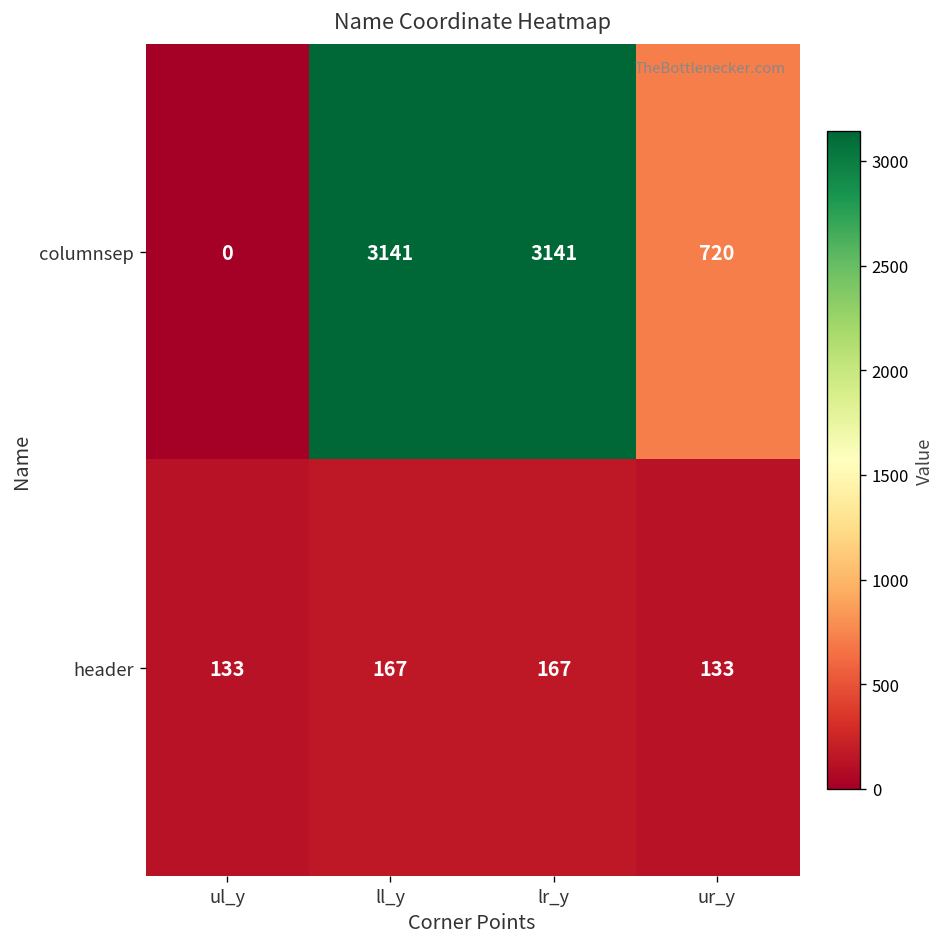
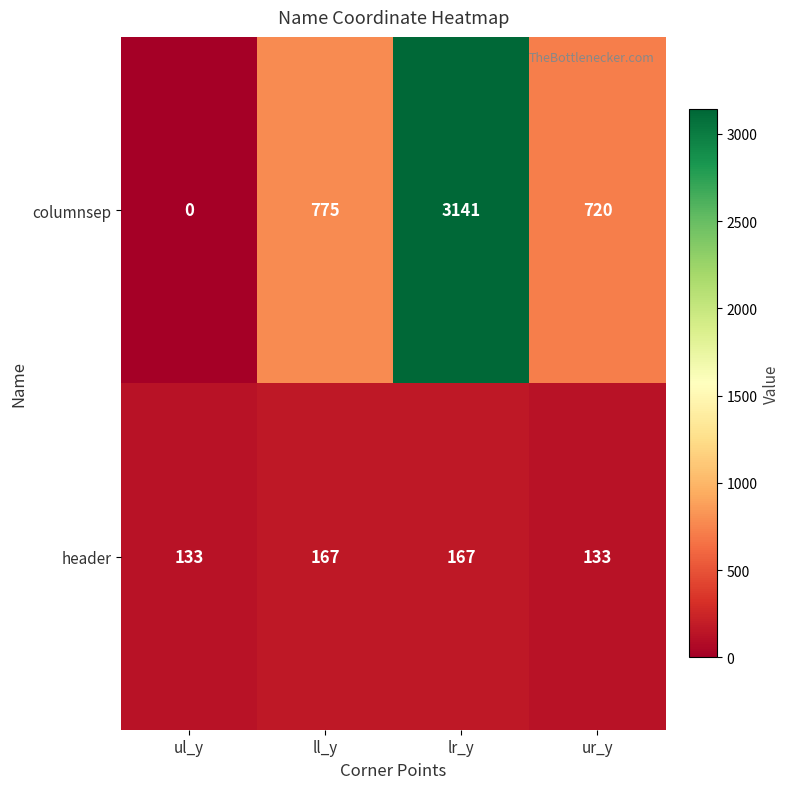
  {
    "columnsep": {
      "ul_y": 0,
-     "ll_y": 3141,
+     "ll_y": 775,
      "lr_y": 3141
    },
    "header": {
      "ul_y": 133,
      "ll_y": 167,
      "lr_y": 167,
      "ur_y": 133
    }
  }
